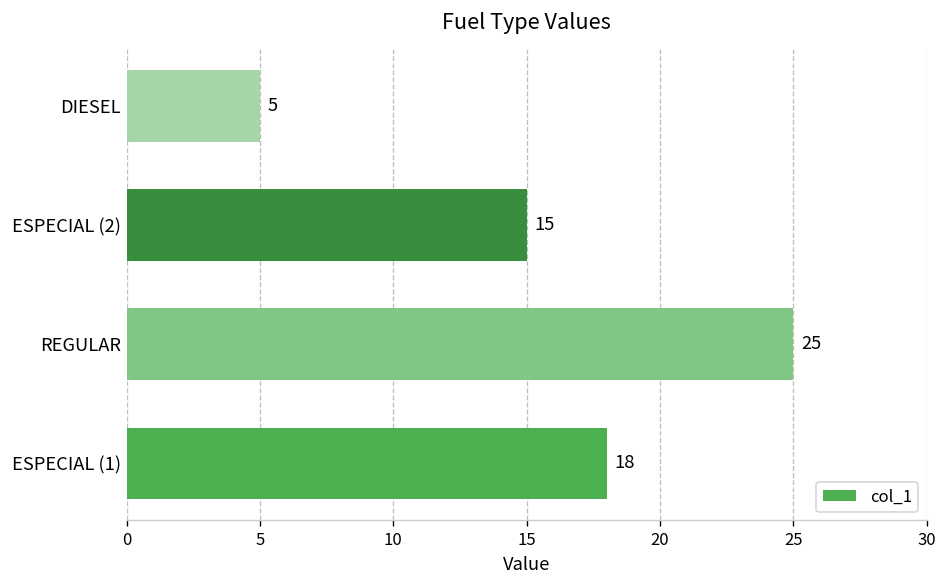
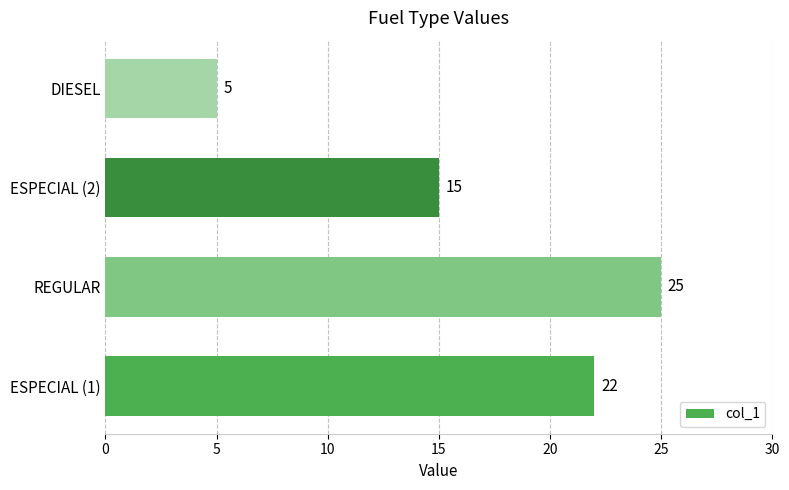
  {
    "DIESEL": 5,
    "ESPECIAL (2)": 15,
    "REGULAR": 25,
-   "ESPECIAL (1)": 18
+   "ESPECIAL (1)": 22
  }
